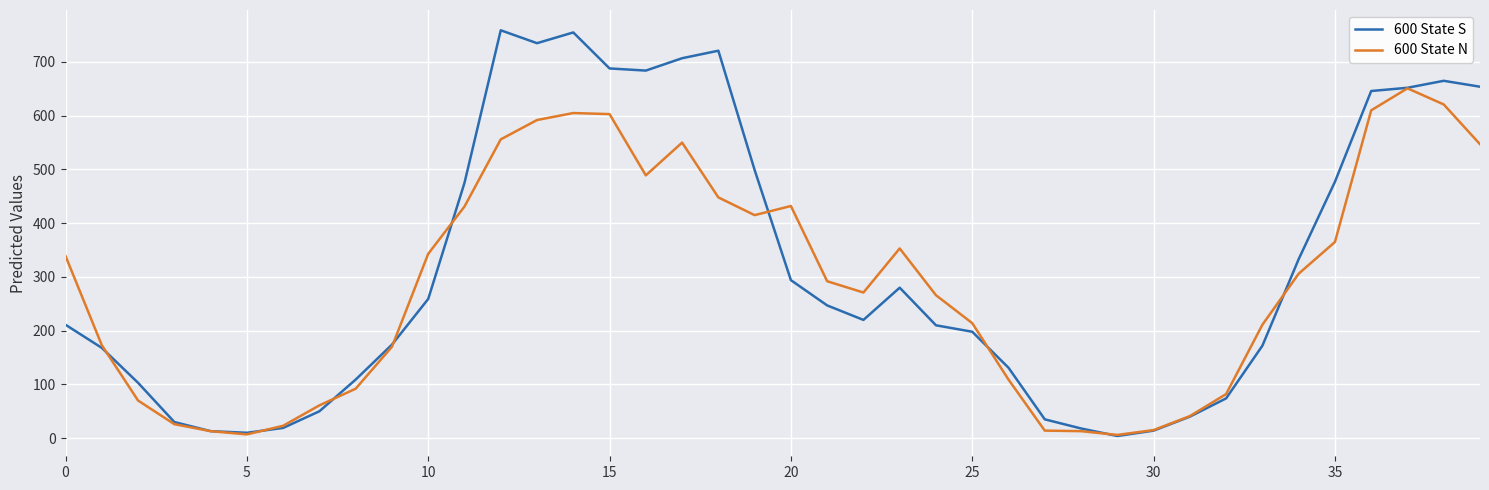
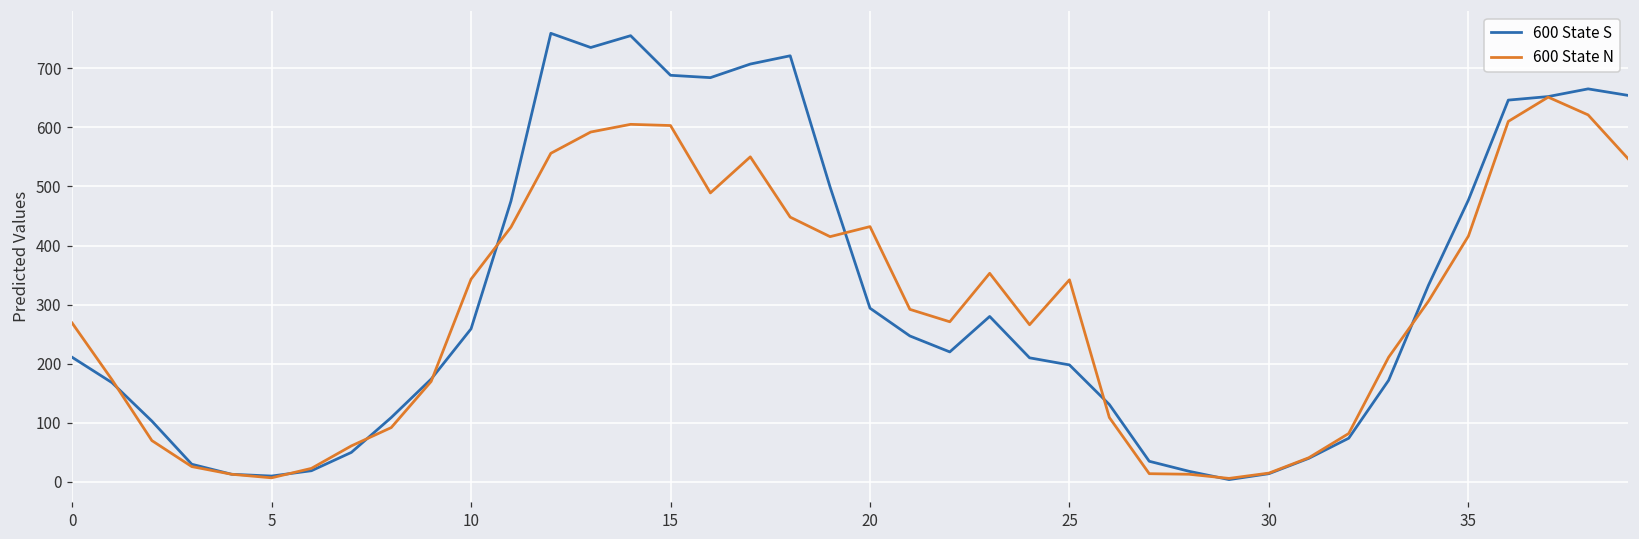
  {
    "600 State S": {
      "0": 210,
      "10": 260,
      "15": 690,
      "20": 290,
      "25": 200,
      "35": 480
    },
    "600 State N": {
-     "0": 340,
+     "0": 270,
      "10": 340,
      "15": 600,
      "20": 430,
-     "25": 210,
-     "35": 370
+     "25": 340,
+     "35": 420
    }
  }
